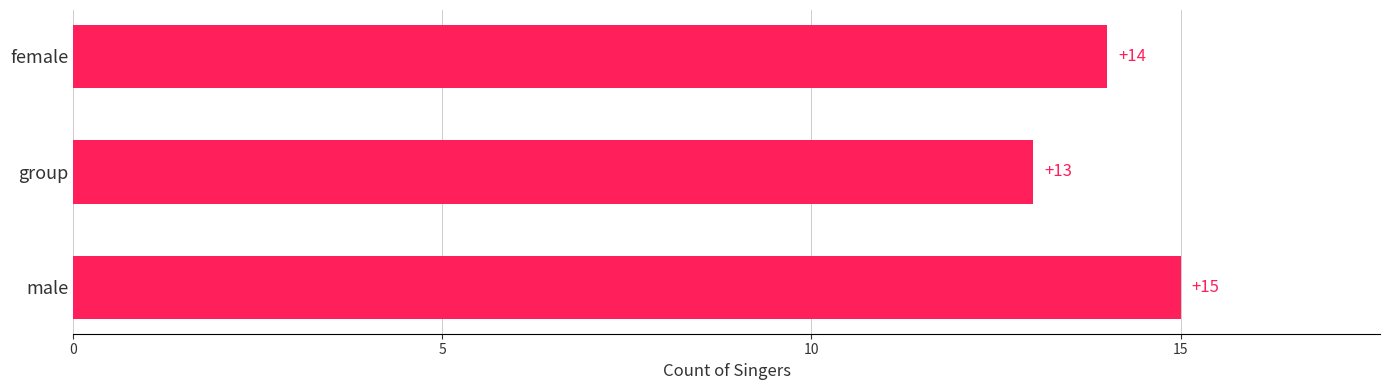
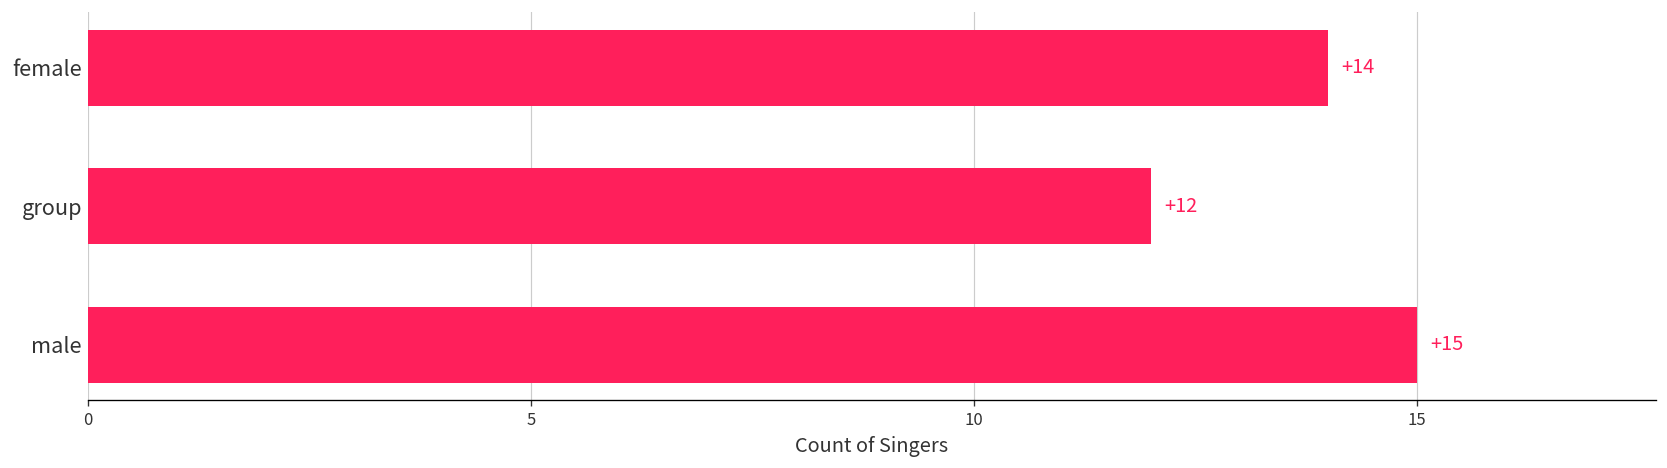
  {
    "female": "+14",
-   "group": "+13",
+   "group": "+12",
    "male": "+15"
  }
